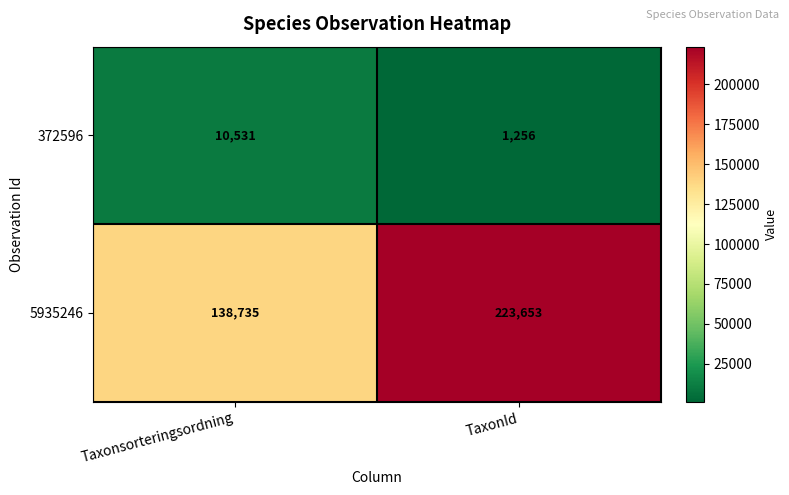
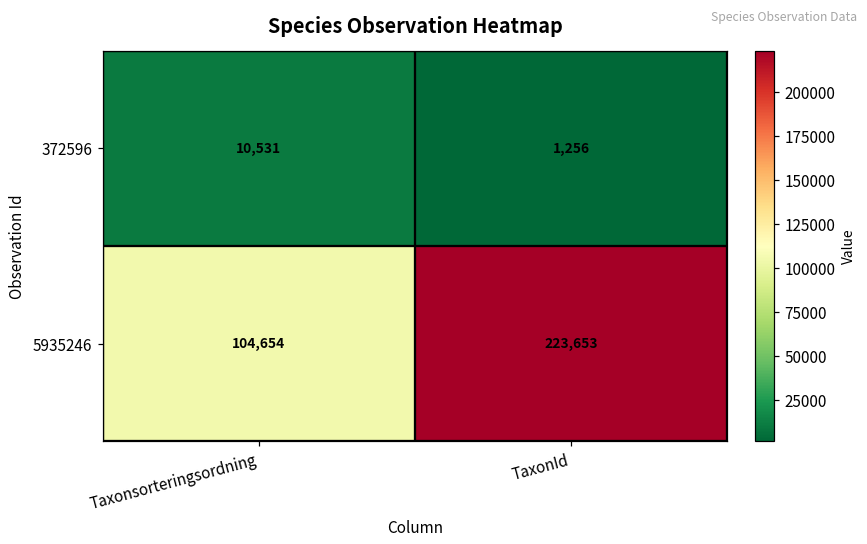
  {
    "372596": {
      "Taxonsorteringsordning": "10,531",
      "TaxonId": "1,256"
    },
    "5935246": {
-     "Taxonsorteringsordning": "138,735",
+     "Taxonsorteringsordning": "104,654",
      "TaxonId": "223,653"
    }
  }
